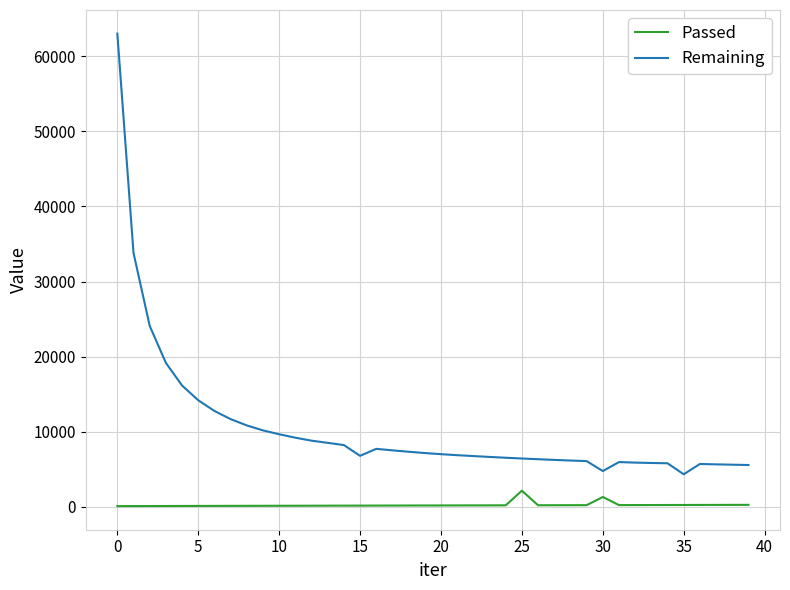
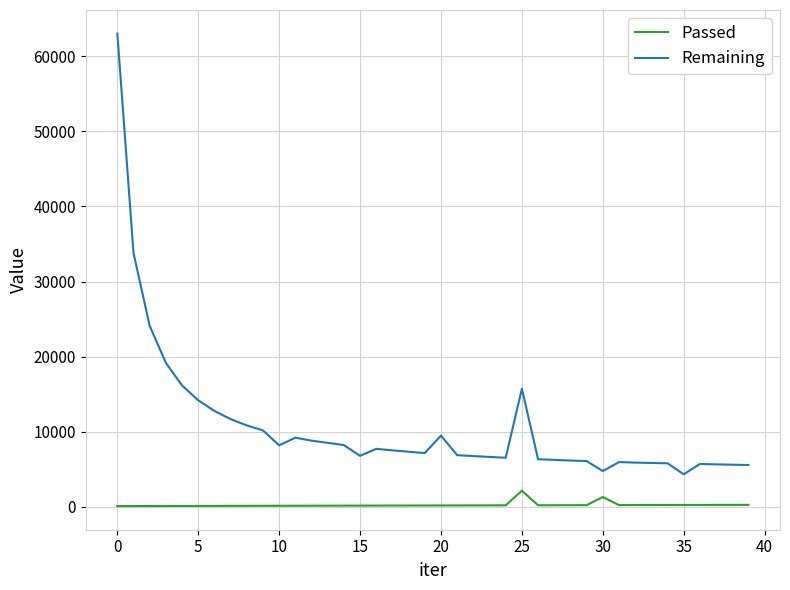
  {
    "Passed": {
      "0": 0,
      "5": 0,
      "10": 0,
      "15": 0,
      "20": 0,
      "25": 2000,
      "30": 1000,
      "35": 0
    },
    "Remaining": {
      "0": 63000,
      "5": 14000,
-     "10": 10000,
+     "10": 8000,
      "15": 7000,
-     "20": 7000,
-     "25": 6000,
+     "20": 9000,
+     "25": 16000,
      "30": 5000,
      "35": 4000
    }
  }
